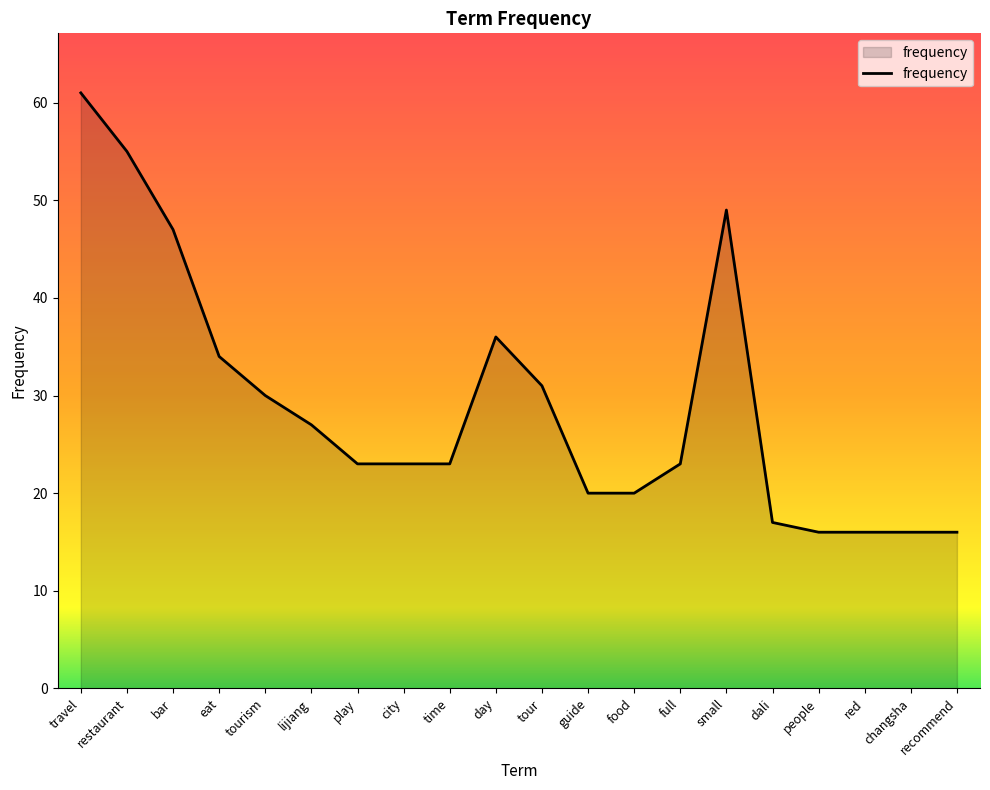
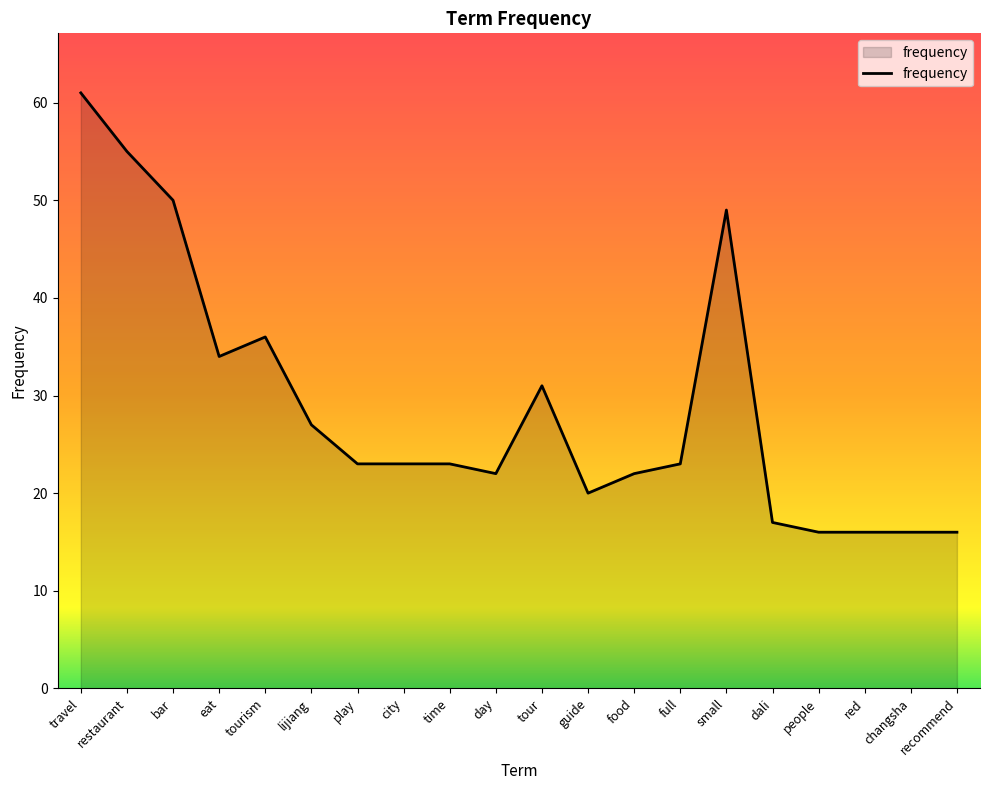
  {
    "travel": 61,
    "restaurant": 55,
-   "bar": 47,
+   "bar": 50,
    "eat": 34,
-   "tourism": 30,
+   "tourism": 36,
    "lijiang": 27,
    "play": 23,
    "city": 23,
    "time": 23,
-   "day": 36,
+   "day": 22,
    "tour": 31,
    "guide": 20,
-   "food": 20,
+   "food": 22,
    "full": 23,
    "small": 49,
    "dali": 17,
    "people": 16,
    "red": 16,
    "changsha": 16,
    "recommend": 16
  }
